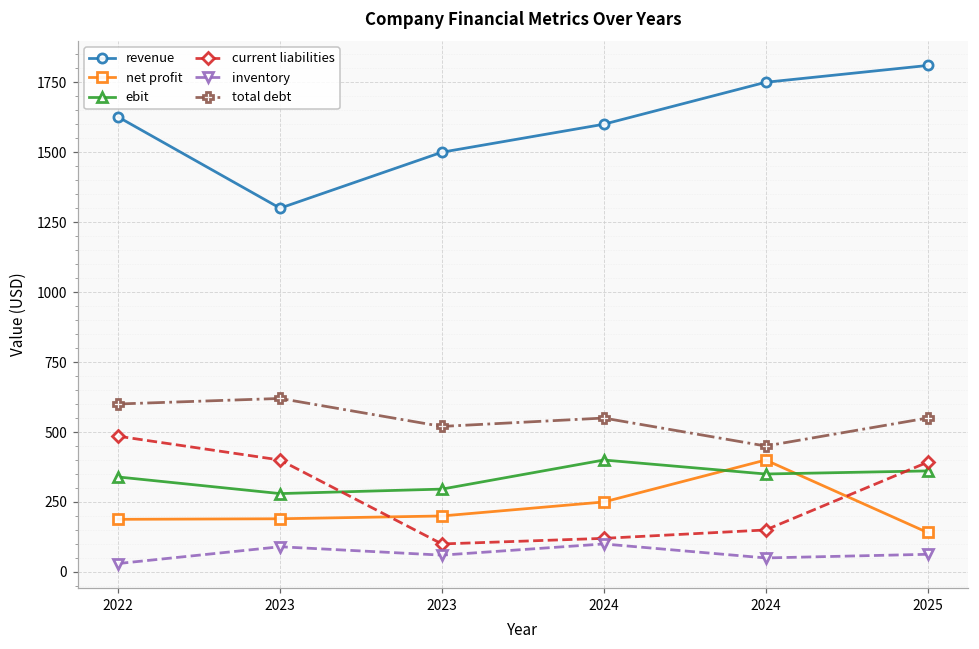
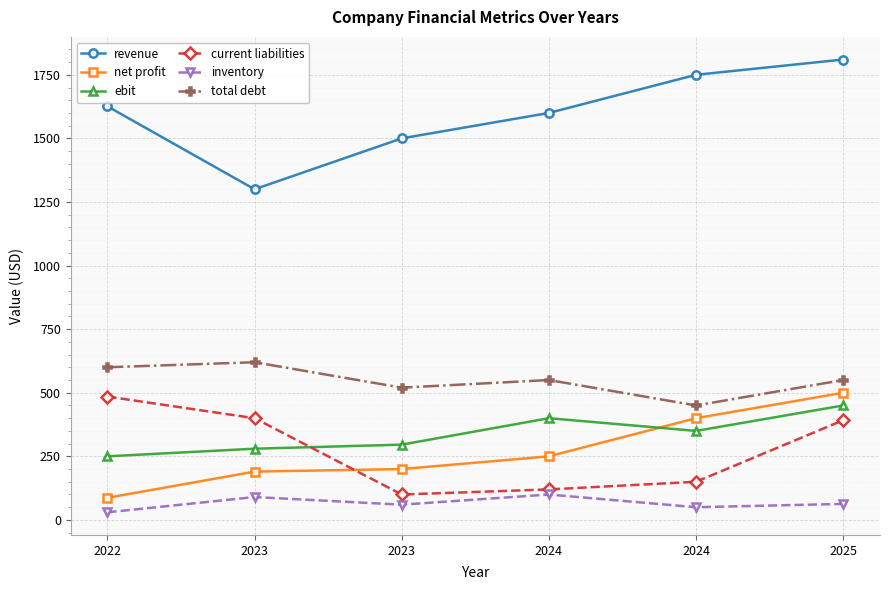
  {
    "revenue": {
      "2022": 1630,
      "2025": 1810
    },
    "net profit": {
-     "2022": 190,
-     "2025": 140
+     "2022": 90,
+     "2025": 500
    },
    "ebit": {
-     "2022": 340,
-     "2025": 360
+     "2022": 250,
+     "2025": 450
    },
    "current liabilities": {
      "2022": 490,
      "2025": 390
    },
    "inventory": {
      "2022": 30,
      "2025": 60
    },
    "total debt": {
      "2022": 600,
      "2025": 550
    }
  }
